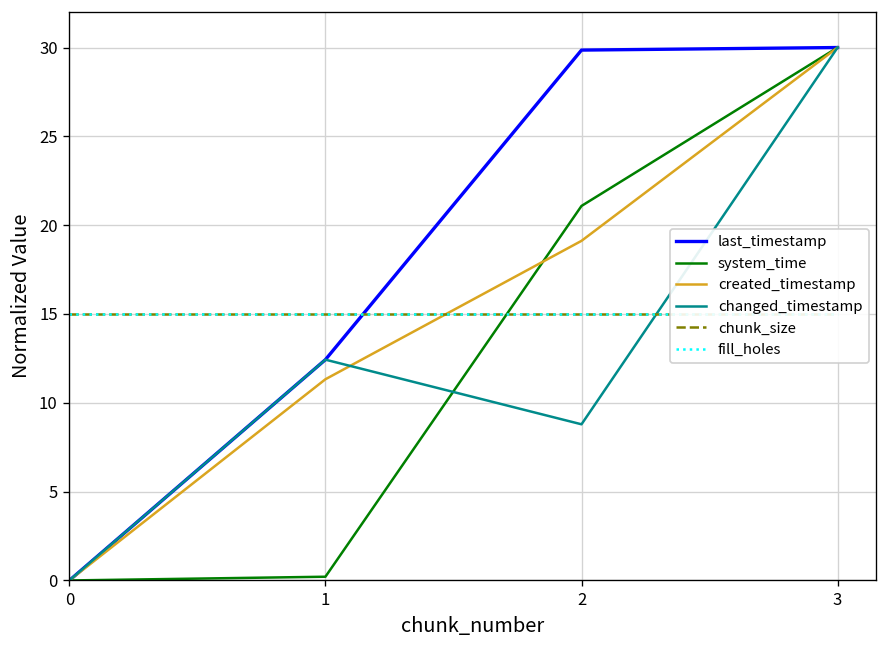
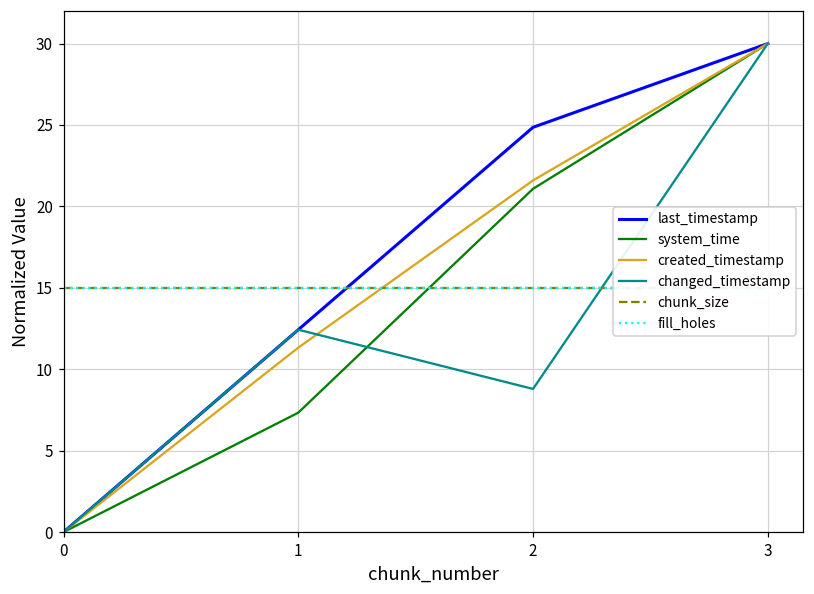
  {
    "last_timestamp": {
-     "2": 29.9
+     "2": 24.9
    },
    "system_time": {
-     "1": 0.2,
+     "1": 7.3,
      "2": 21.1
    },
    "created_timestamp": {
      "1": 11.3,
-     "2": 19.1
+     "2": 21.6
    },
    "changed_timestamp": {
      "2": 8.8
    },
    "fill_holes": {
      "0": 15.0,
      "1": 15.0,
      "2": 15.0
    }
  }
